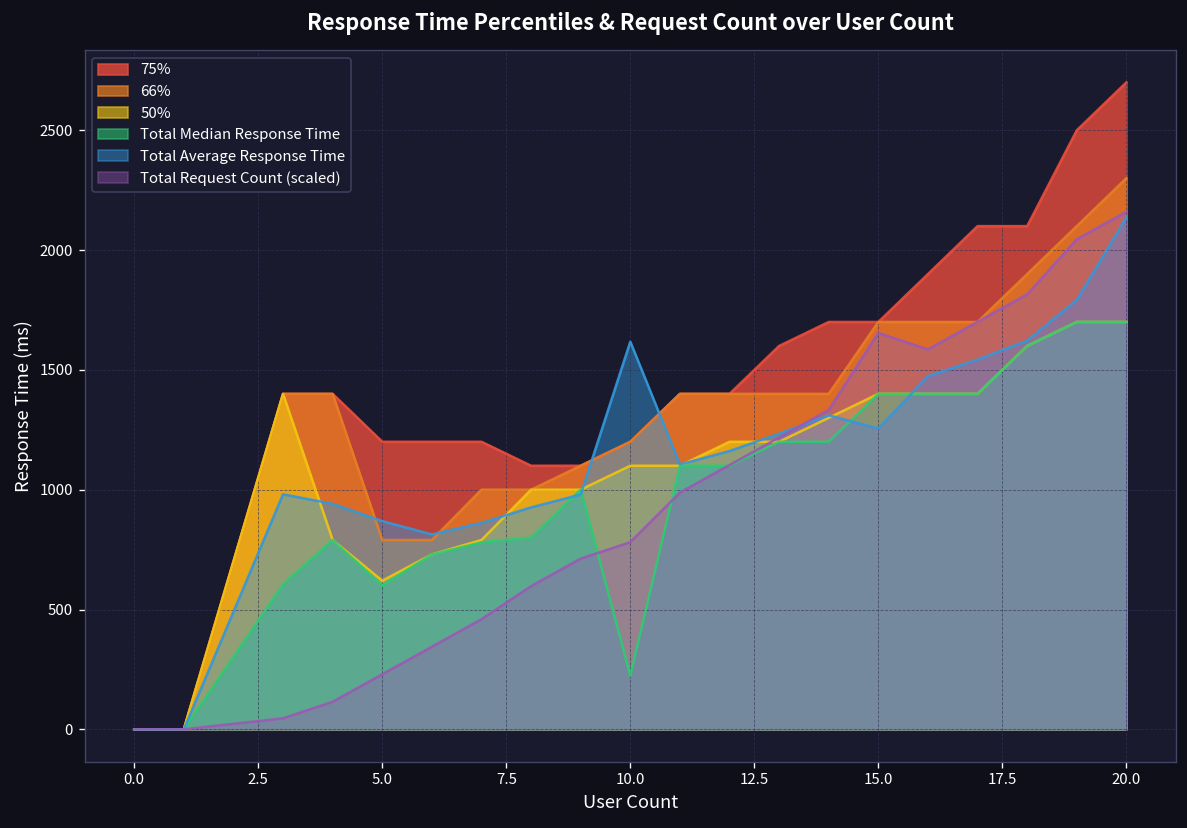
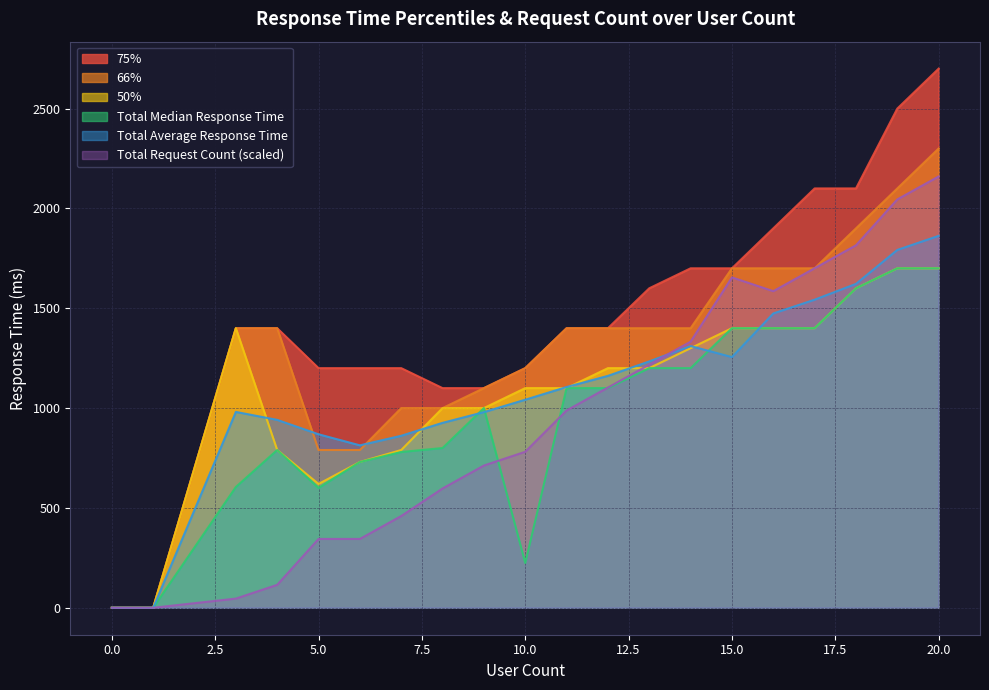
  {
    "Total Median Response Time": {
      "5.0": 600,
      "10.0": 220
    },
    "Total Average Response Time": {
      "5.0": 870,
-     "10.0": 1620,
+     "10.0": 1040,
      "15.0": 1260,
-     "20.0": 2140
+     "20.0": 1860
    },
    "Total Request Count (scaled)": {
-     "5.0": 230,
+     "5.0": 340,
      "10.0": 780,
      "15.0": 1650,
      "20.0": 2160
    }
  }
